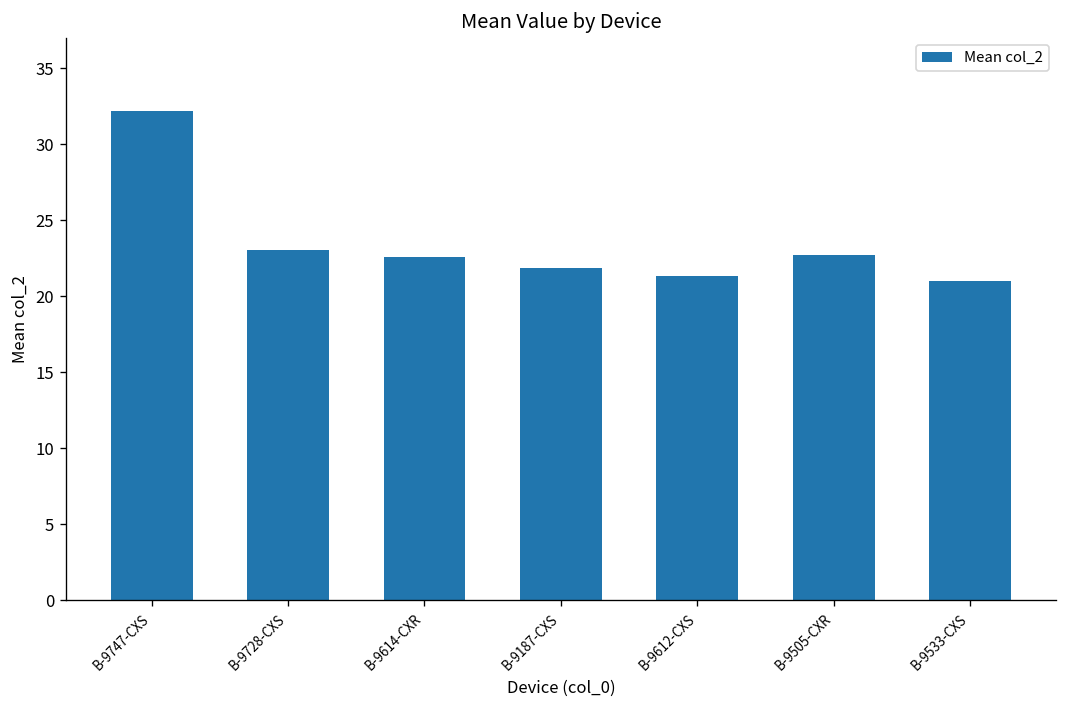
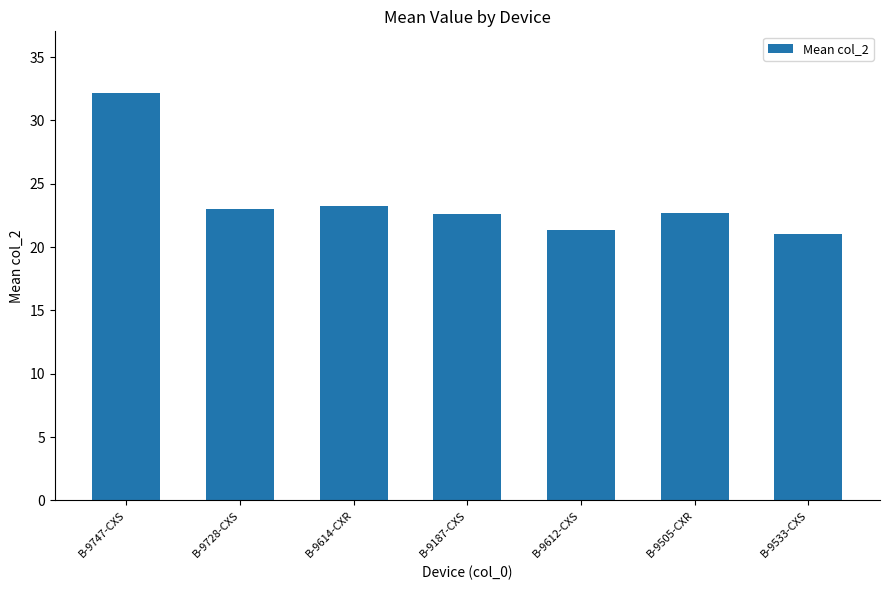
  {
    "B-9747-CXS": 32.2,
    "B-9728-CXS": 23.0,
-   "B-9614-CXR": 22.6,
-   "B-9187-CXS": 21.9,
+   "B-9614-CXR": 23.3,
+   "B-9187-CXS": 22.6,
    "B-9612-CXS": 21.3,
    "B-9505-CXR": 22.7,
    "B-9533-CXS": 21.0
  }
